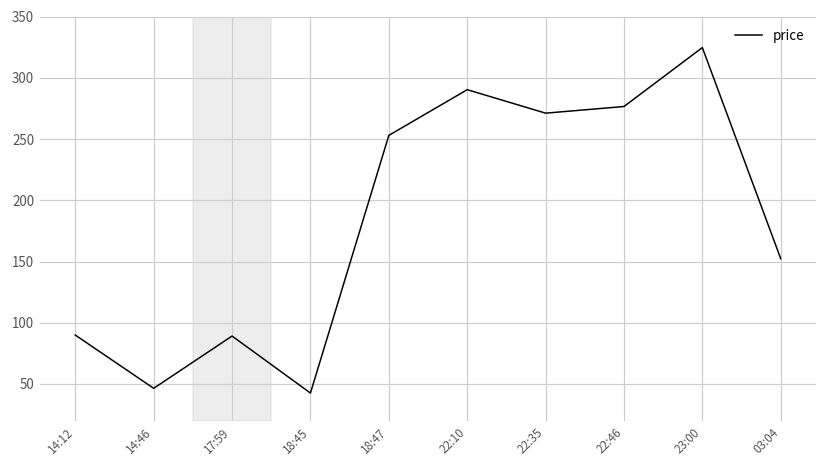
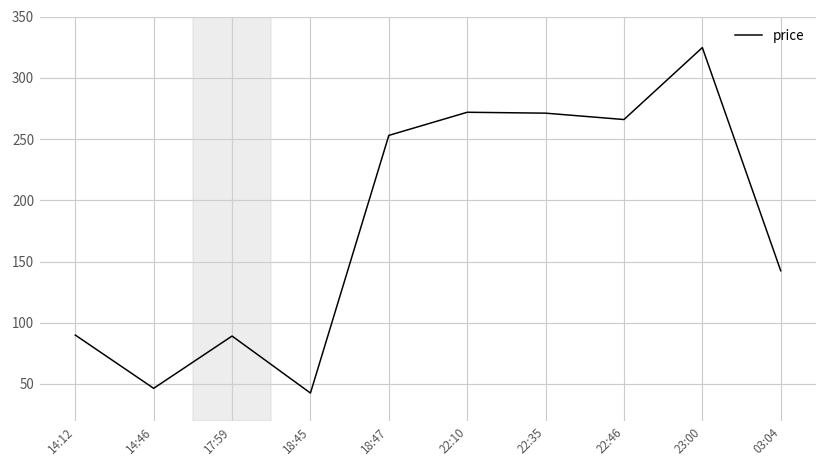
  {
    "14:12": 90,
    "14:46": 46,
    "17:59": 89,
    "18:45": 43,
    "18:47": 253,
-   "22:10": 290,
+   "22:10": 272,
    "22:35": 271,
-   "22:46": 277,
+   "22:46": 266,
    "23:00": 325,
-   "03:04": 152
+   "03:04": 143
  }
